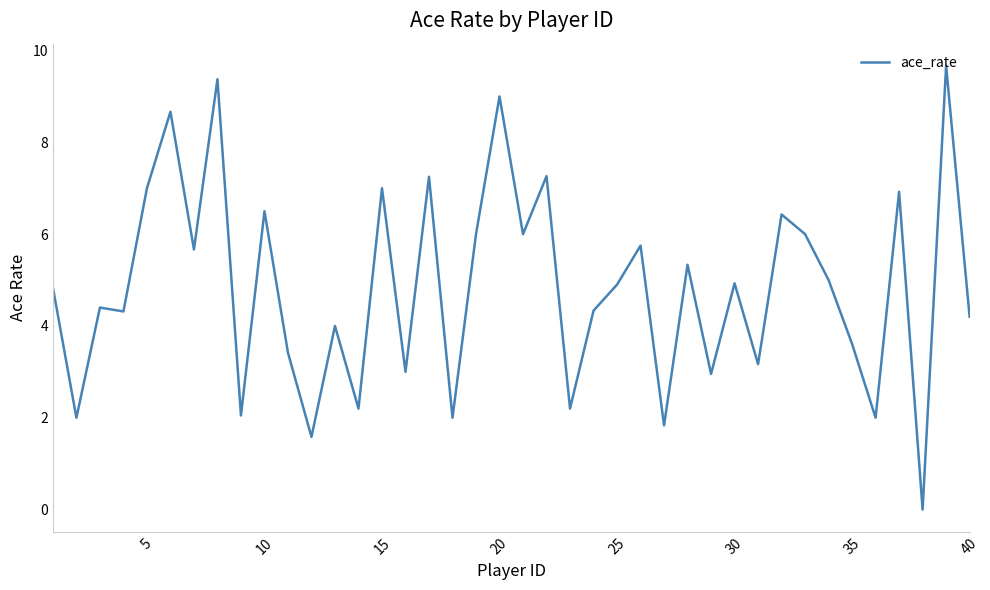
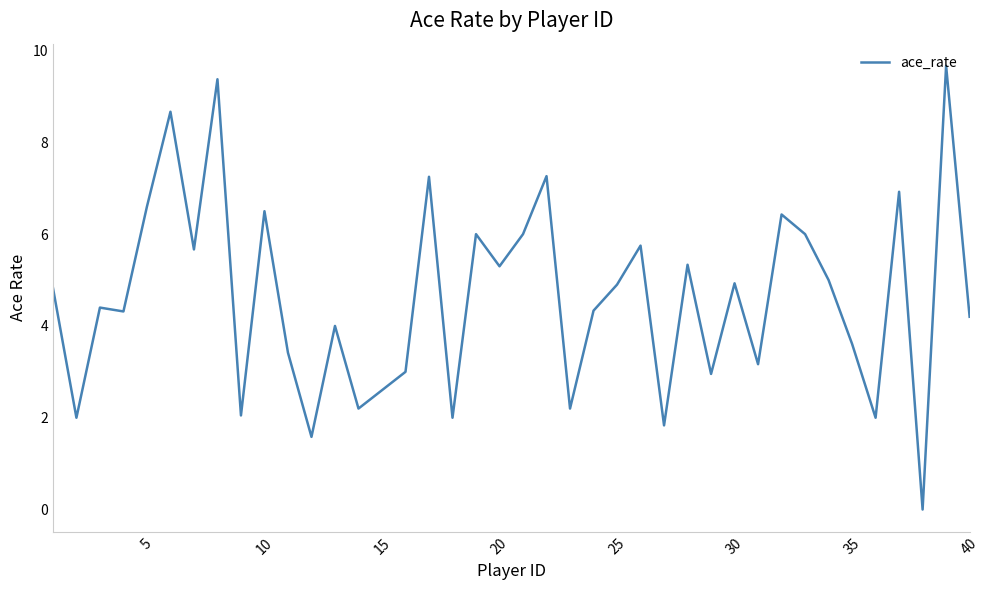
  {
-   "5": 7.0,
+   "5": 6.6,
    "10": 6.5,
-   "15": 7.0,
-   "20": 9.0,
+   "15": 2.6,
+   "20": 5.3,
    "25": 4.9,
    "30": 4.9,
    "35": 3.6,
    "40": 4.2
  }
